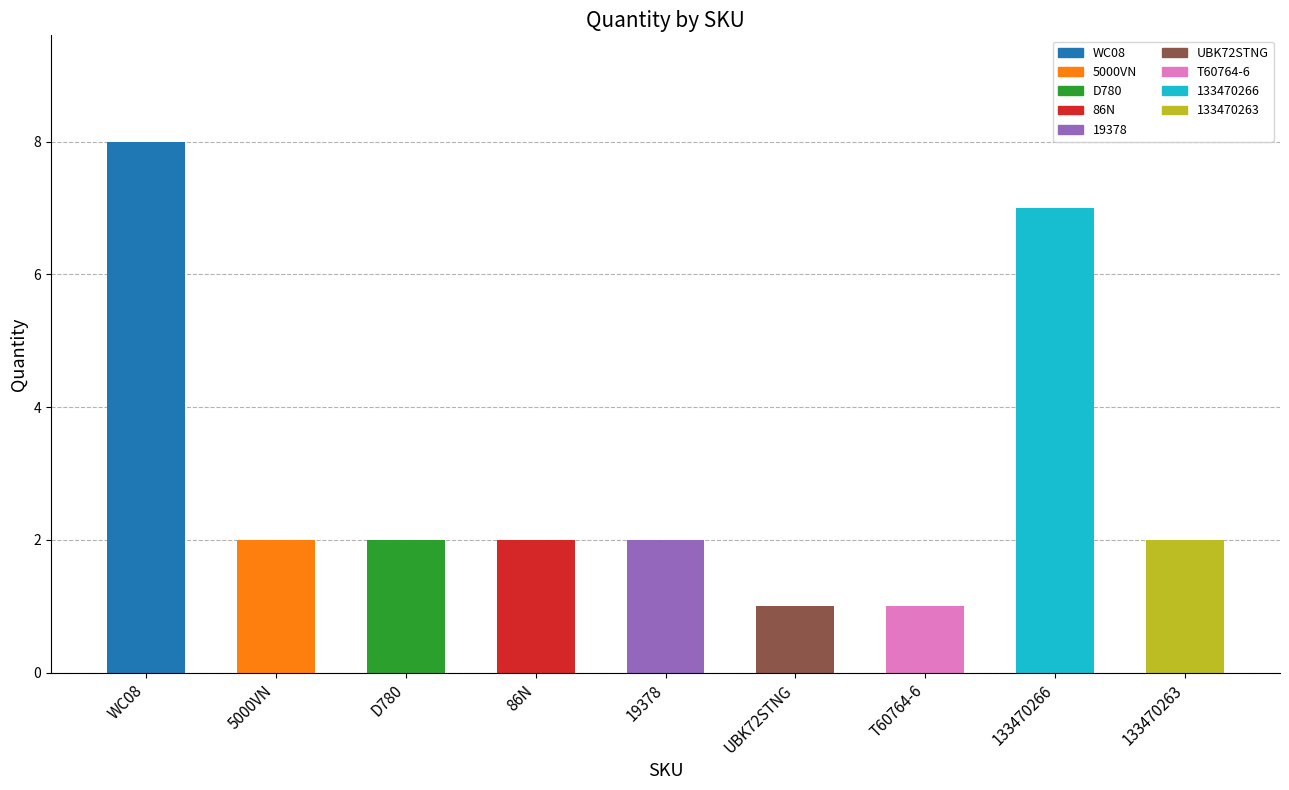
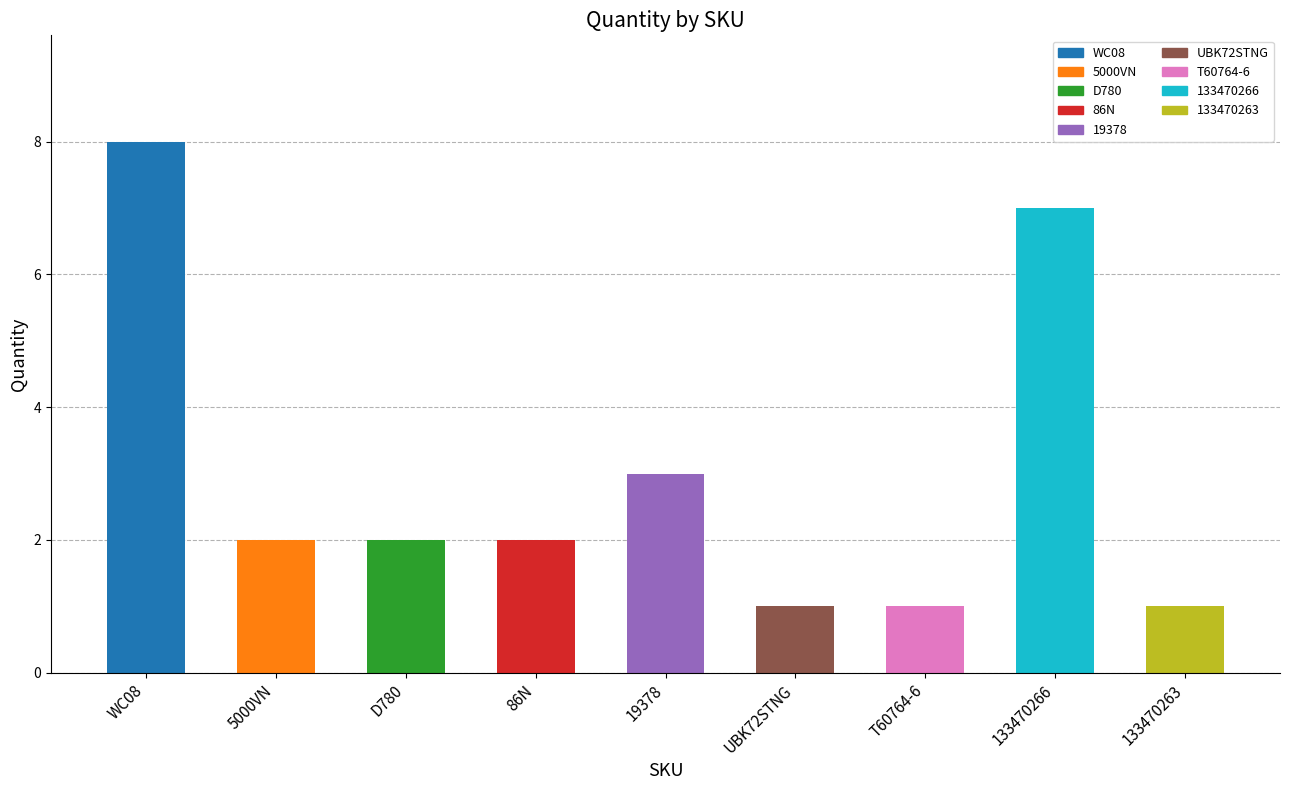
  {
    "WC08": 8,
    "5000VN": 2,
    "D780": 2,
    "86N": 2,
-   "19378": 2,
+   "19378": 3,
    "UBK72STNG": 1,
    "T60764-6": 1,
    "133470266": 7,
-   "133470263": 2
+   "133470263": 1
  }
